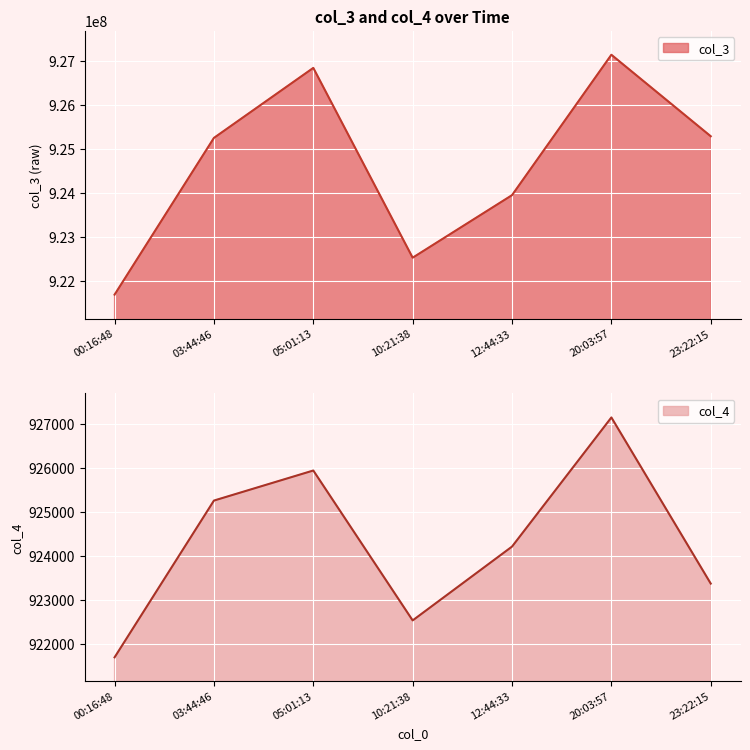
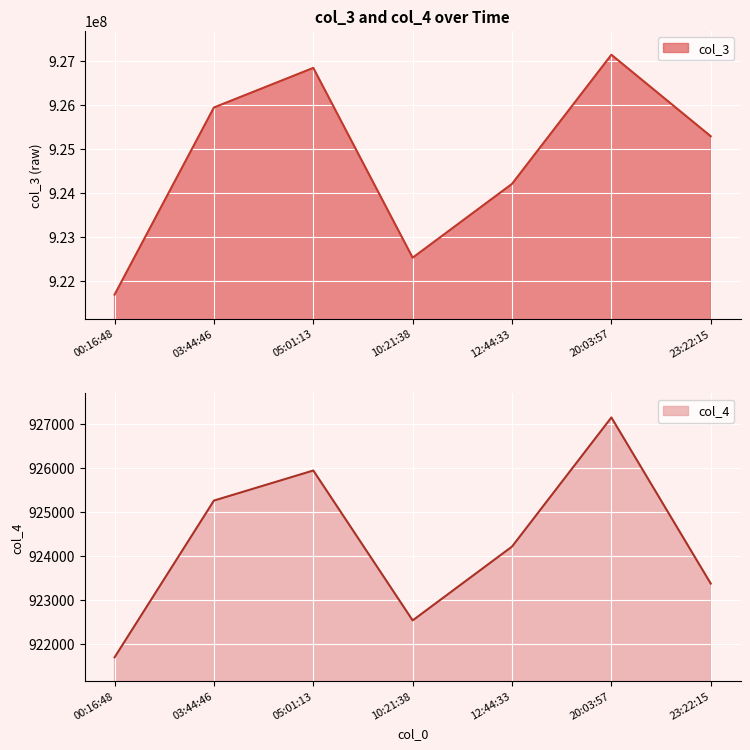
  {
    "col_3 and col_4 over Time": {
      "00:16:48": 921700000,
-     "03:44:46": 925300000,
+     "03:44:46": 926000000,
      "05:01:13": 926900000,
      "10:21:38": 922500000,
-     "12:44:33": 924000000,
+     "12:44:33": 924200000,
      "20:03:57": 927200000,
      "23:22:15": 925300000
    }
  }
